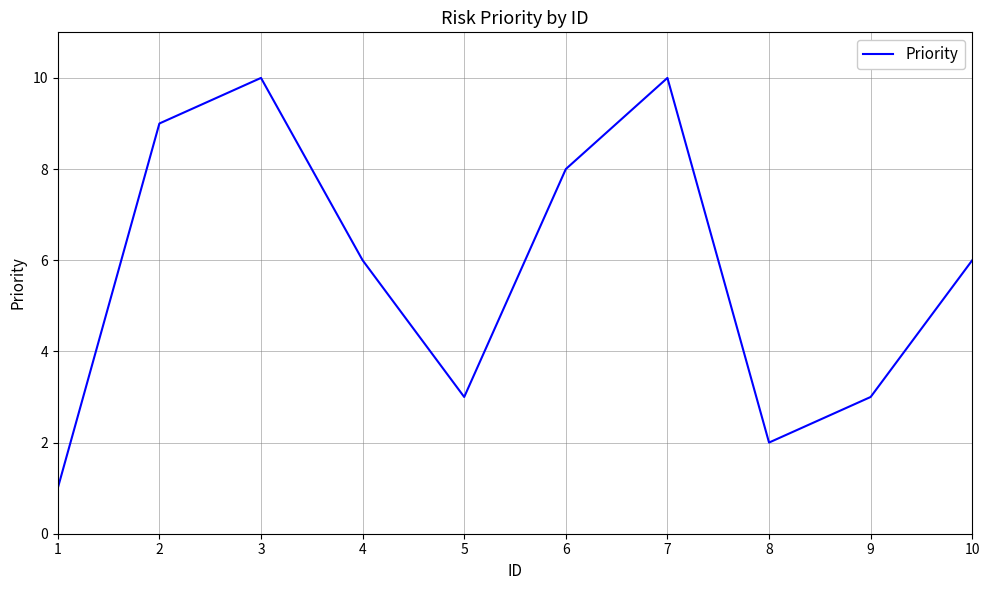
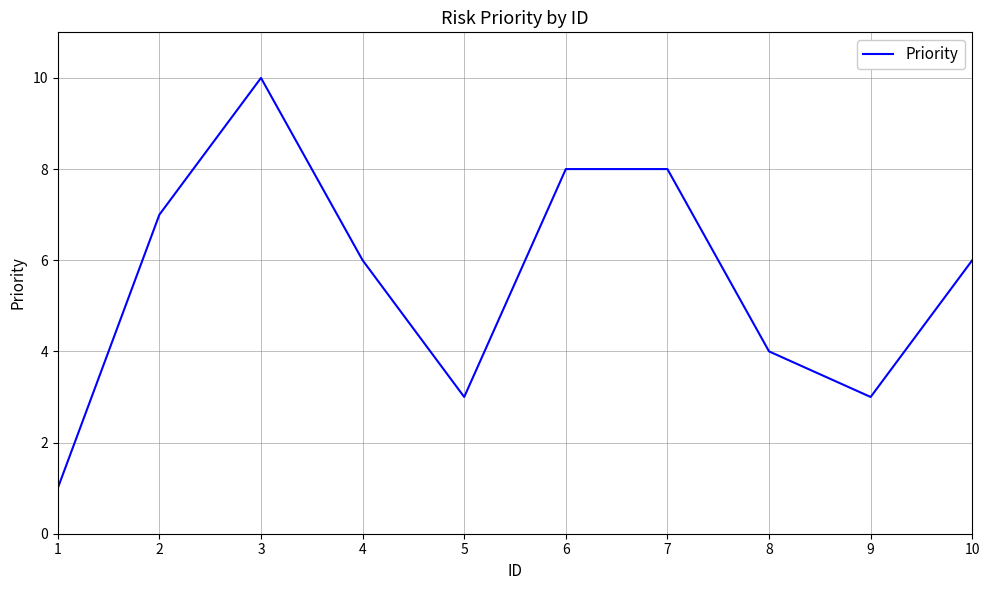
  {
    "1": 1,
-   "2": 9,
+   "2": 7,
    "3": 10,
    "4": 6,
    "5": 3,
    "6": 8,
-   "7": 10,
-   "8": 2,
+   "7": 8,
+   "8": 4,
    "9": 3,
    "10": 6
  }
